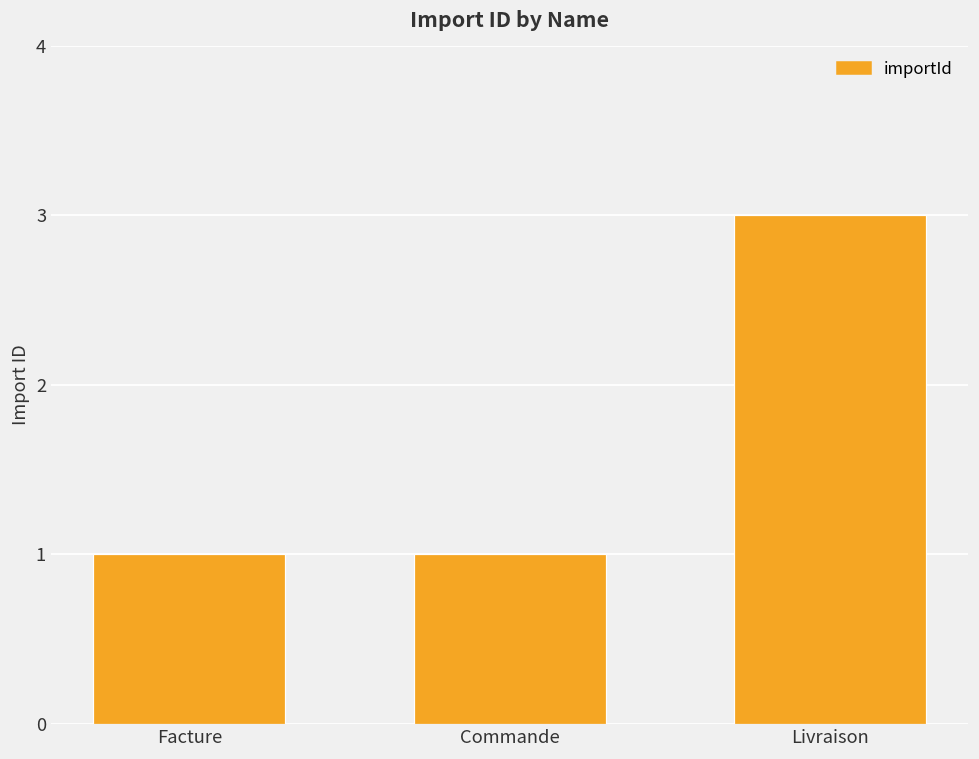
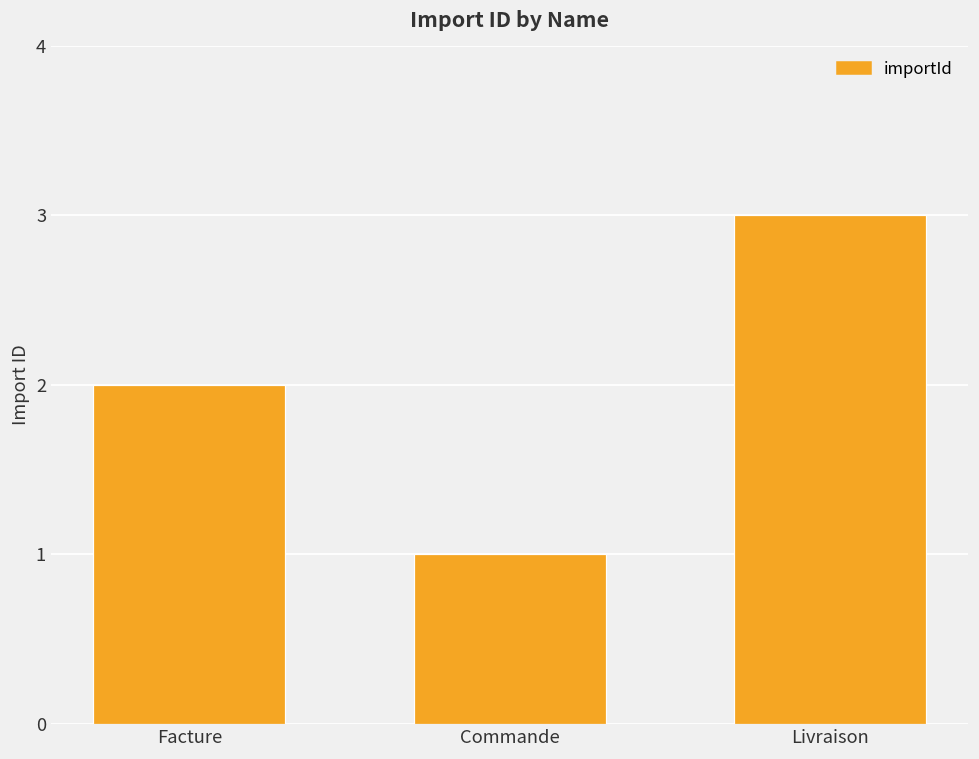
  {
-   "Facture": 1,
+   "Facture": 2,
    "Commande": 1,
    "Livraison": 3
  }
